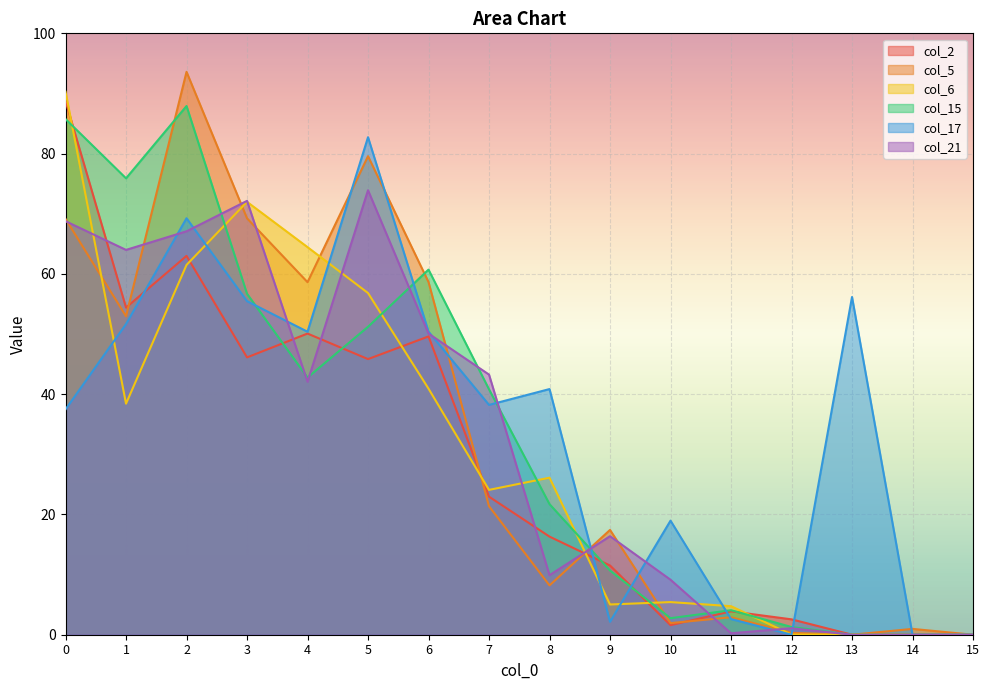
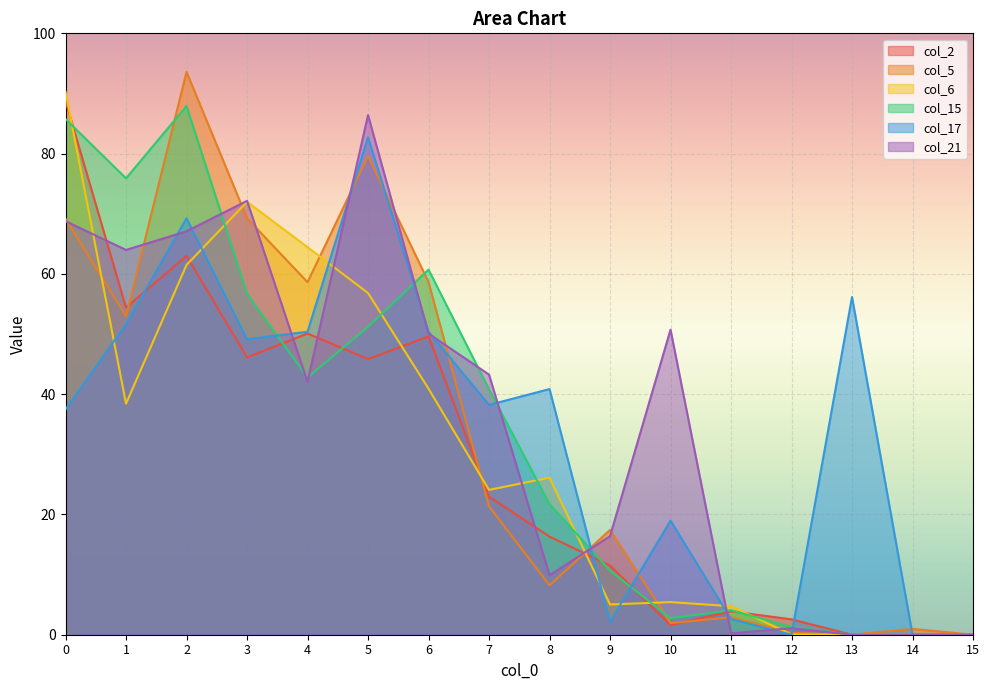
  {
    "col_15": {
      "0": 86,
      "1": 76,
      "2": 88,
      "3": 57,
      "4": 43,
      "5": 51,
      "6": 61,
      "7": 41,
      "8": 22,
      "9": 11,
      "10": 3
    },
    "col_17": {
      "0": 37,
      "1": 52,
      "2": 69,
-     "3": 55,
+     "3": 49,
      "5": 83,
      "7": 38,
      "8": 41,
      "9": 2,
      "10": 19,
      "13": 56
    },
    "col_21": {
      "1": 64,
      "2": 67,
      "4": 42,
-     "5": 74,
+     "5": 86,
      "7": 43,
      "8": 10,
      "9": 16,
-     "10": 9,
+     "10": 51,
      "11": 0
    }
  }
